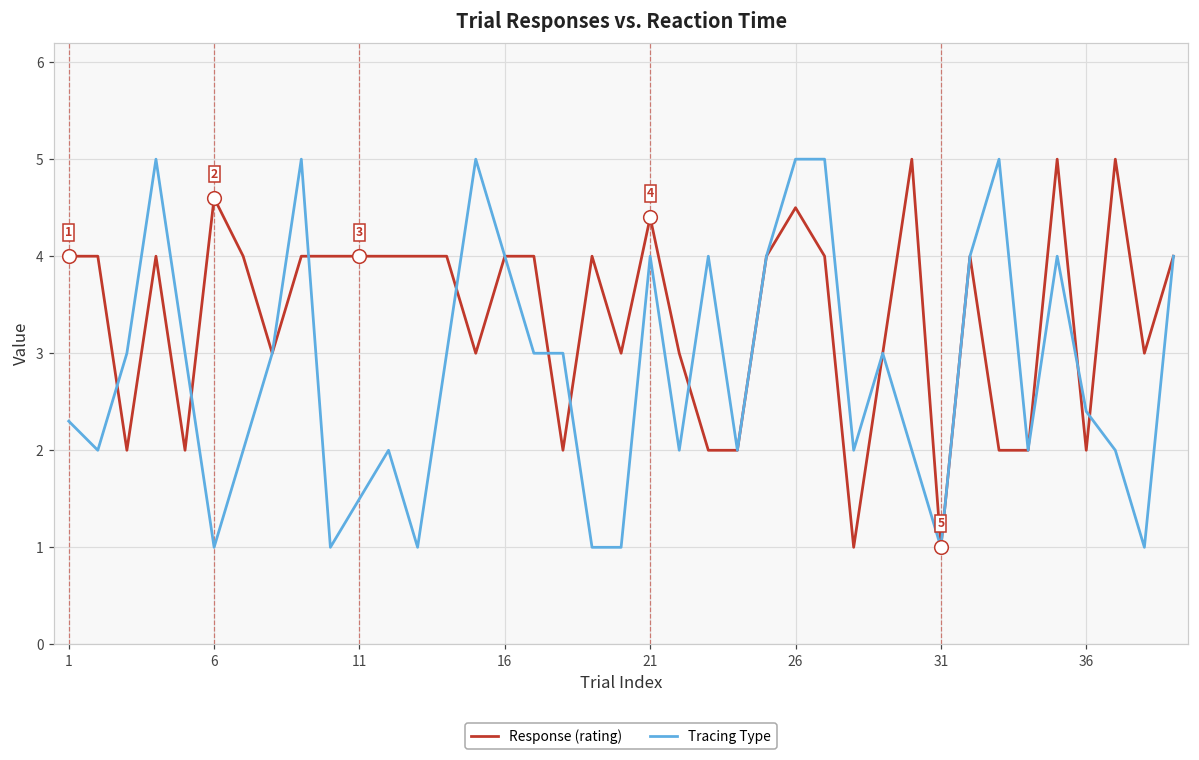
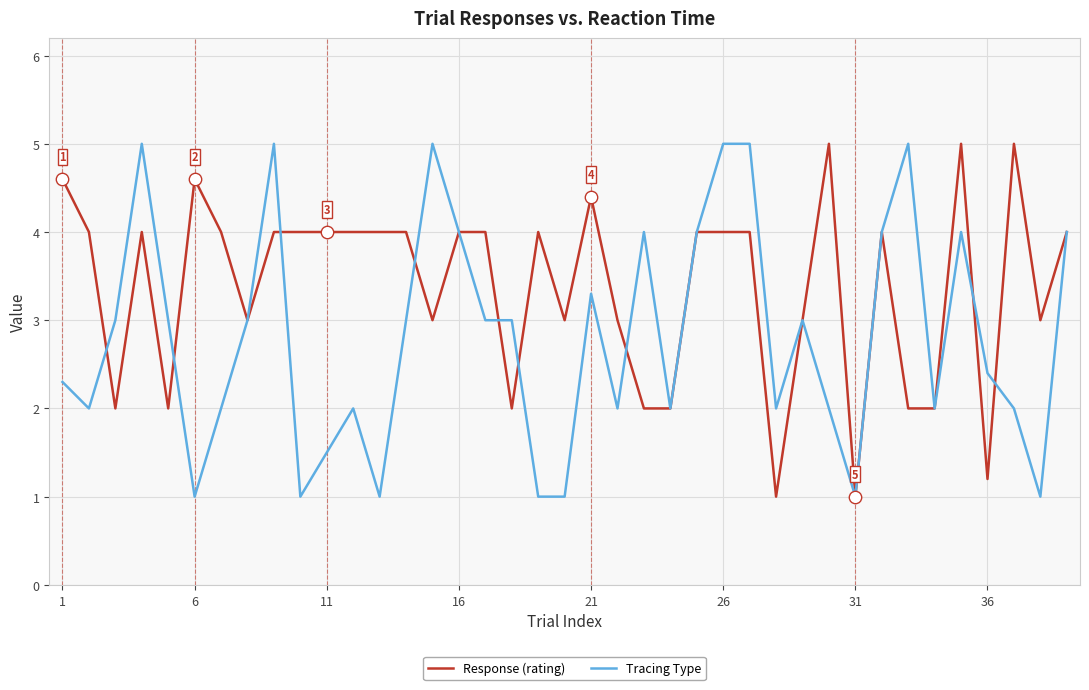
  {
    "Response (rating)": {
-     "1": 4.0,
-     "26": 4.5,
-     "36": 2.0
+     "1": 4.6,
+     "26": 4.0,
+     "36": 1.2
    },
    "Tracing Type": {
      "1": 2.3,
      "6": 1.0,
      "11": 1.5,
-     "21": 4.0,
+     "21": 3.3,
      "26": 5.0,
      "36": 2.4
    }
  }
